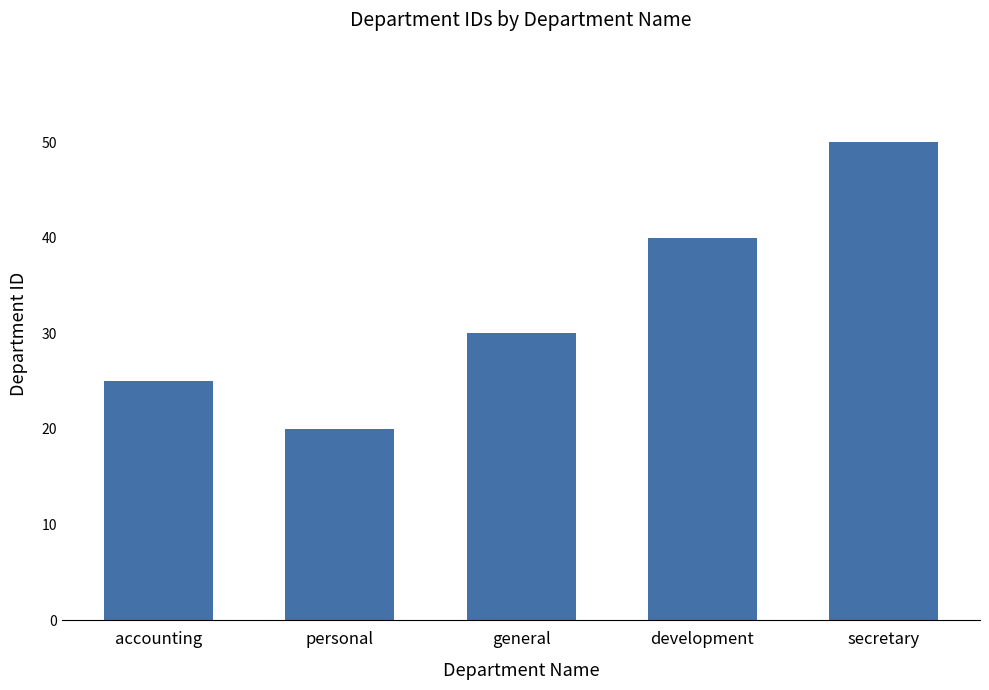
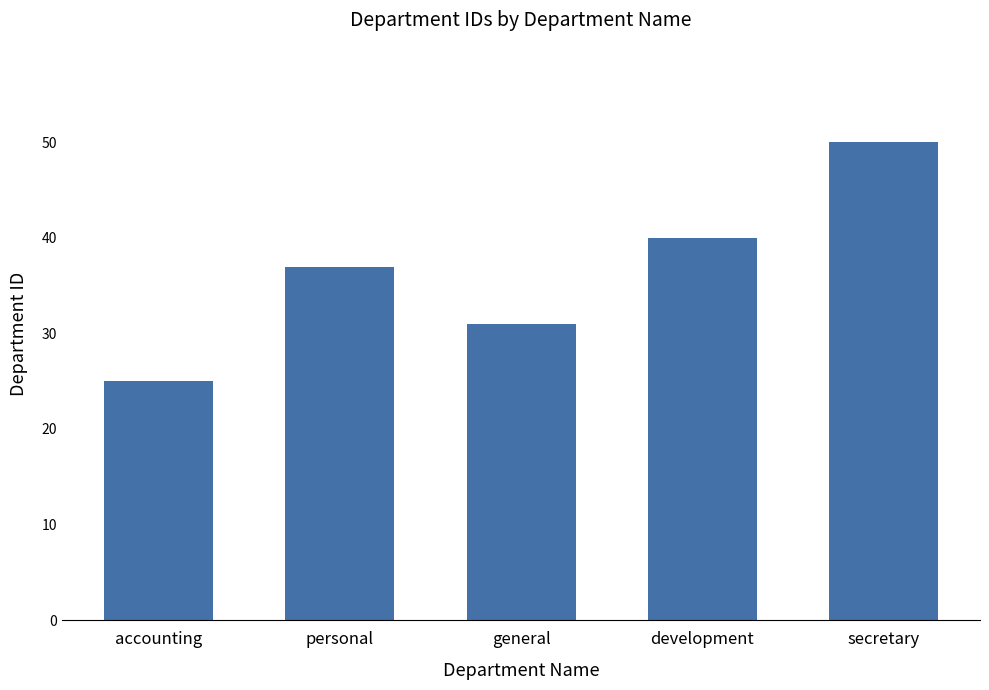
  {
    "accounting": 25,
-   "personal": 20,
-   "general": 30,
+   "personal": 37,
+   "general": 31,
    "development": 40,
    "secretary": 50
  }
